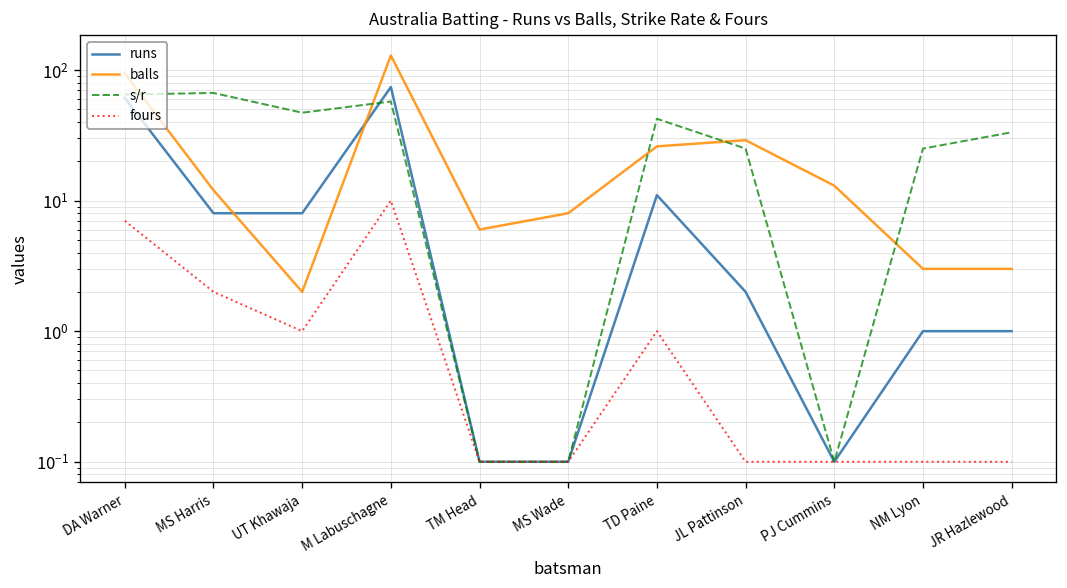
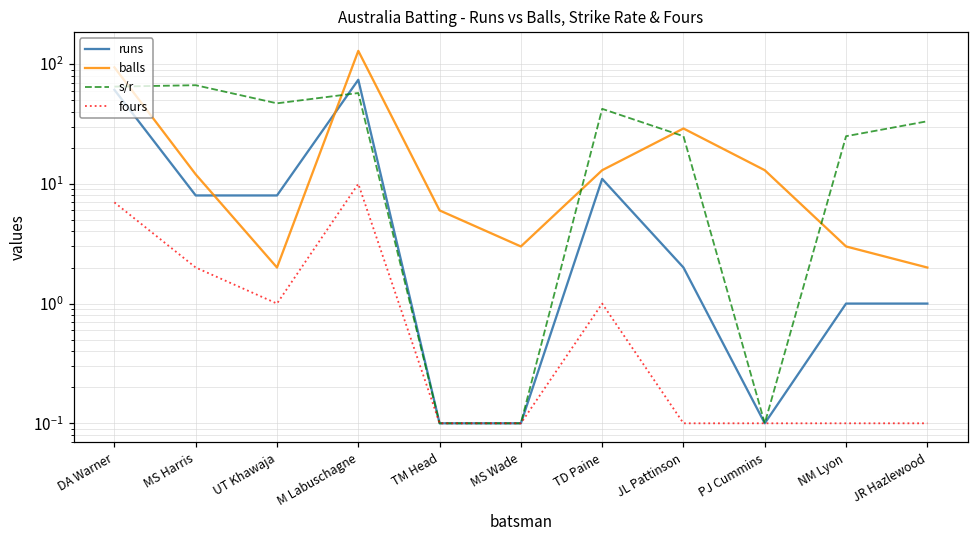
  {
    "runs": {
      "MS Harris": 8,
      "UT Khawaja": 8,
      "M Labuschagne": 70,
      "TD Paine": 11,
      "JL Pattinson": 2,
      "NM Lyon": 1,
      "JR Hazlewood": 1
    },
    "balls": {
      "MS Harris": 12,
      "UT Khawaja": 2,
      "M Labuschagne": 130,
      "TM Head": 6,
-     "MS Wade": 8,
-     "TD Paine": 26,
+     "MS Wade": 3,
+     "TD Paine": 13,
      "JL Pattinson": 29,
      "PJ Cummins": 13,
      "NM Lyon": 3,
-     "JR Hazlewood": 3
+     "JR Hazlewood": 2
    },
    "s/r": {
      "MS Harris": 70,
      "UT Khawaja": 47,
      "M Labuschagne": 60,
      "TD Paine": 42,
      "JL Pattinson": 25,
      "NM Lyon": 25,
      "JR Hazlewood": 33
    },
    "fours": {
      "DA Warner": 7,
      "MS Harris": 2,
      "UT Khawaja": 1,
      "M Labuschagne": 10,
      "TD Paine": 1,
      "JL Pattinson": 0.10,
      "NM Lyon": 0.10,
      "JR Hazlewood": 0.10
    }
  }
